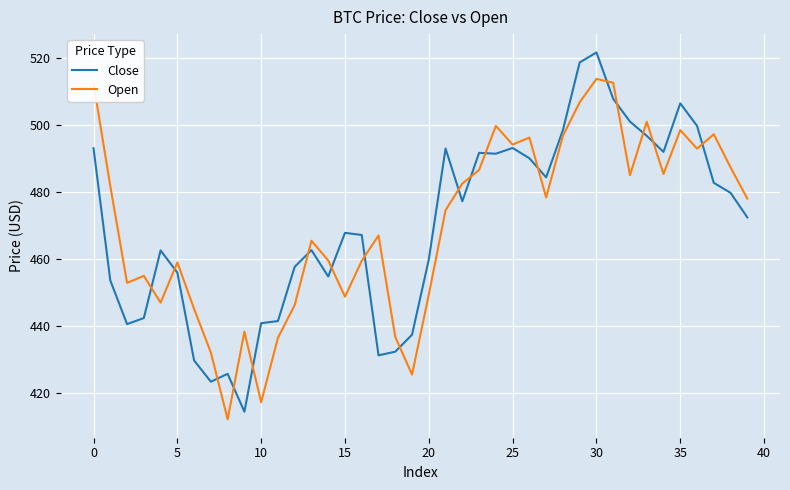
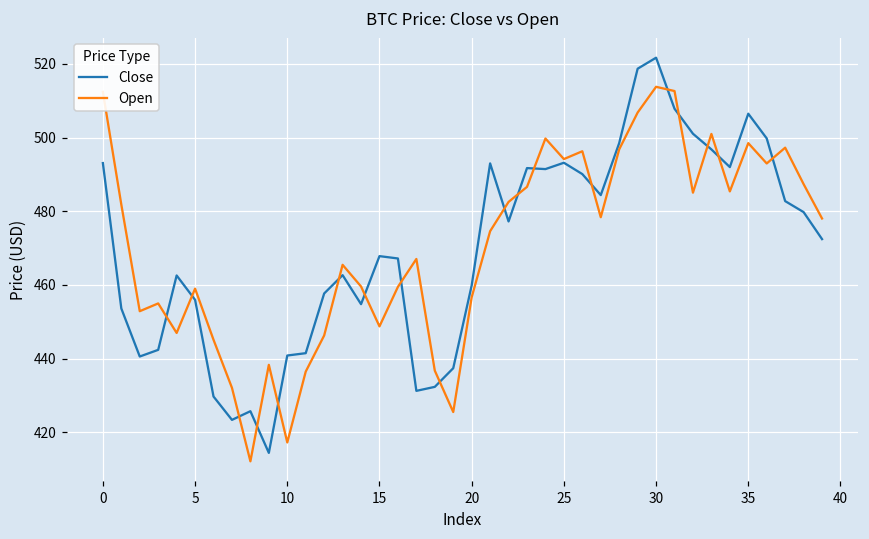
  {
    "Close": {
      "0": 493,
      "5": 456,
      "10": 441,
      "15": 468,
      "20": 460,
      "25": 493,
      "30": 522,
      "35": 506
    },
    "Open": {
      "5": 459,
      "10": 417,
      "15": 449,
-     "20": 449,
+     "20": 457,
      "25": 494,
      "30": 514,
      "35": 498
    }
  }
